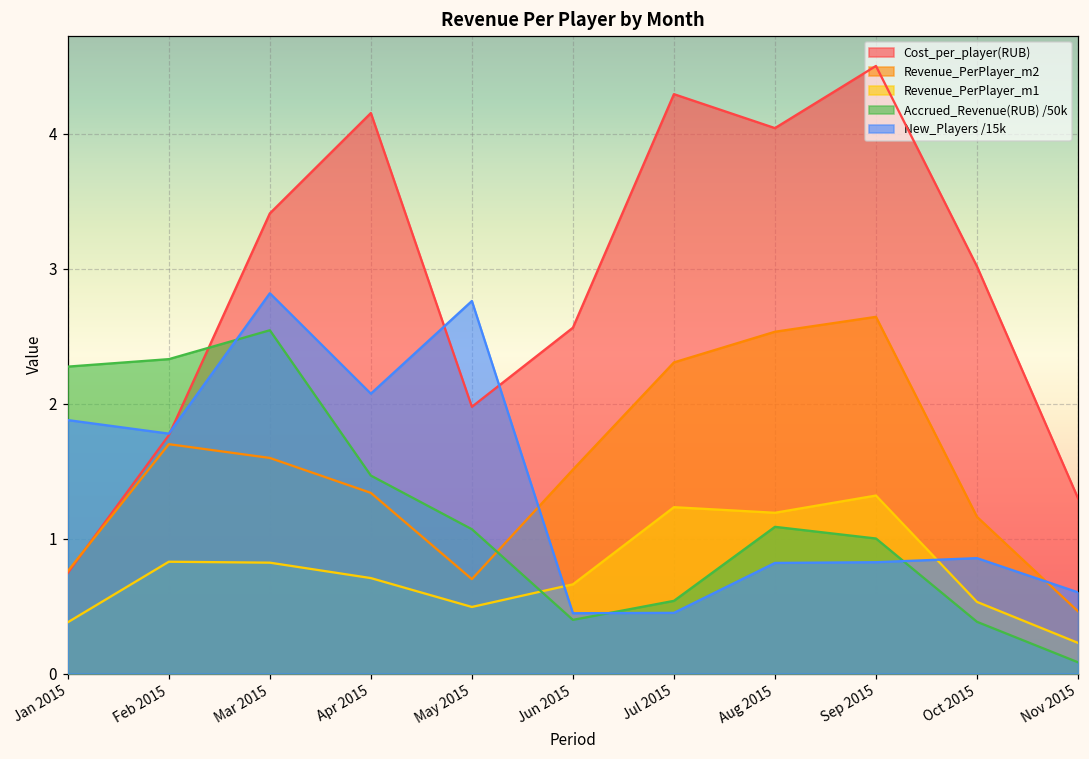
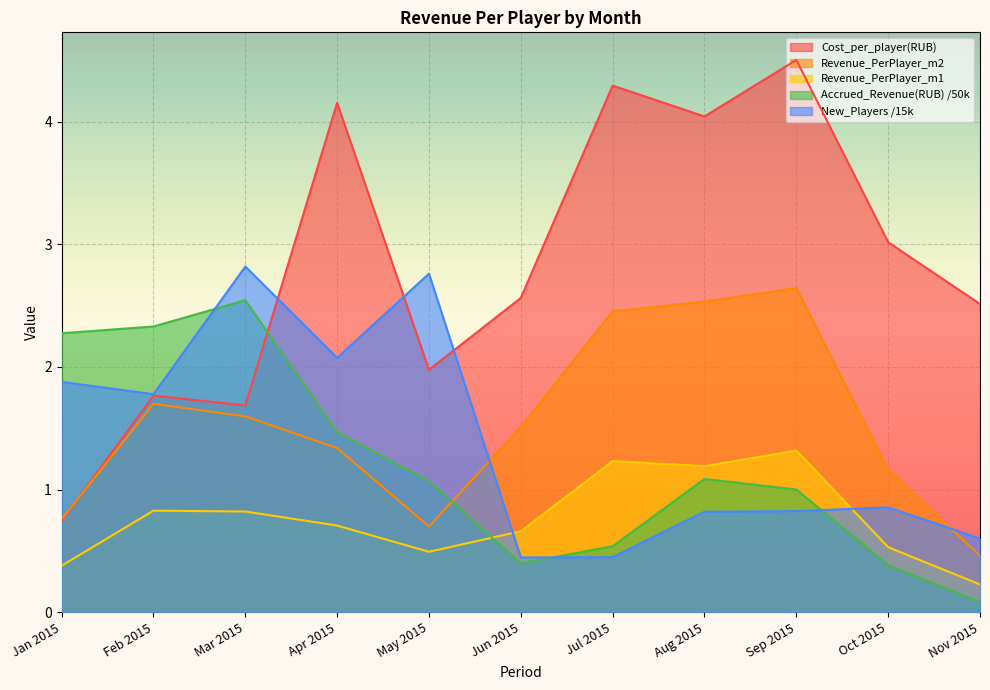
  {
    "Cost_per_player(RUB)": {
-     "Mar 2015": 3.41,
+     "Mar 2015": 1.69,
      "Apr 2015": 4.15,
      "May 2015": 1.98,
      "Jun 2015": 2.56,
      "Jul 2015": 4.29,
      "Aug 2015": 4.04,
      "Oct 2015": 3.02,
-     "Nov 2015": 1.30
+     "Nov 2015": 2.51
    },
    "Revenue_PerPlayer_m2": {
      "Feb 2015": 1.70,
      "Mar 2015": 1.60,
      "Apr 2015": 1.34,
      "May 2015": 0.70,
      "Jun 2015": 1.51,
-     "Jul 2015": 2.31,
+     "Jul 2015": 2.45,
      "Aug 2015": 2.53,
      "Sep 2015": 2.64,
      "Oct 2015": 1.16,
      "Nov 2015": 0.46
    },
    "Revenue_PerPlayer_m1": {
      "Jan 2015": 0.38,
      "Feb 2015": 0.83,
      "Mar 2015": 0.82,
      "Apr 2015": 0.71,
      "May 2015": 0.49,
      "Jun 2015": 0.66,
      "Jul 2015": 1.23,
      "Aug 2015": 1.19,
      "Sep 2015": 1.32,
      "Oct 2015": 0.53,
      "Nov 2015": 0.23
    },
    "Accrued_Revenue(RUB) /50k": {
      "Jan 2015": 2.27,
      "Feb 2015": 2.33,
      "Mar 2015": 2.54,
      "Apr 2015": 1.47,
      "May 2015": 1.07,
      "Jun 2015": 0.40,
      "Jul 2015": 0.54,
      "Aug 2015": 1.09,
      "Sep 2015": 1.00,
      "Oct 2015": 0.38,
      "Nov 2015": 0.08
    },
    "New_Players /15k": {
      "Jan 2015": 1.88,
      "Mar 2015": 2.82,
      "Apr 2015": 2.07,
      "May 2015": 2.76,
      "Jun 2015": 0.45,
      "Jul 2015": 0.45,
      "Aug 2015": 0.82,
      "Sep 2015": 0.82,
      "Oct 2015": 0.85,
      "Nov 2015": 0.60
    }
  }
